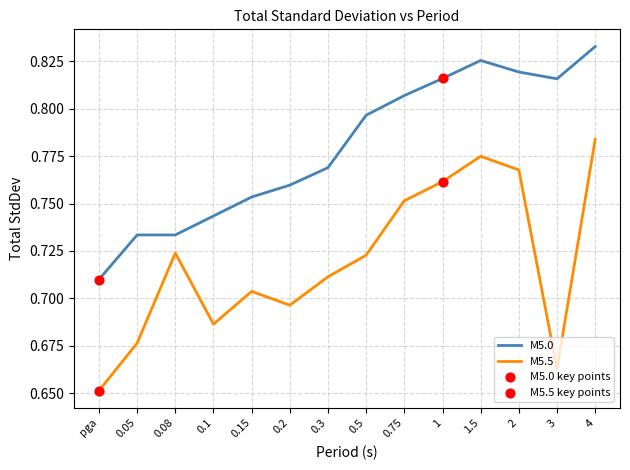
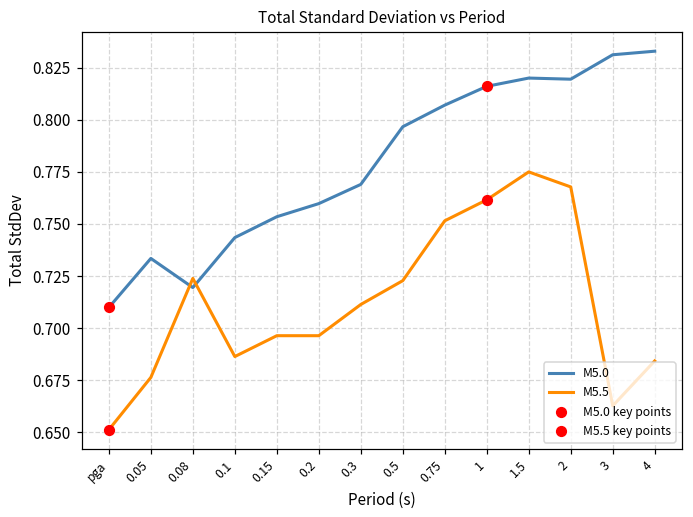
  {
    "M5.0": {
      "0.05": 0.733,
-     "0.08": 0.733,
+     "0.08": 0.719,
      "0.1": 0.743,
      "0.15": 0.753,
      "0.2": 0.760,
      "0.3": 0.769,
      "0.5": 0.797,
      "0.75": 0.807,
-     "1.5": 0.825,
+     "1.5": 0.820,
      "2": 0.819,
-     "3": 0.816,
+     "3": 0.831,
      "4": 0.833
    },
    "M5.5": {
      "0.05": 0.676,
      "0.08": 0.724,
      "0.1": 0.686,
-     "0.15": 0.704,
+     "0.15": 0.696,
      "0.2": 0.696,
      "0.3": 0.711,
      "0.5": 0.723,
      "0.75": 0.752,
      "1.5": 0.775,
      "2": 0.768,
-     "4": 0.784
+     "4": 0.684
    }
  }
